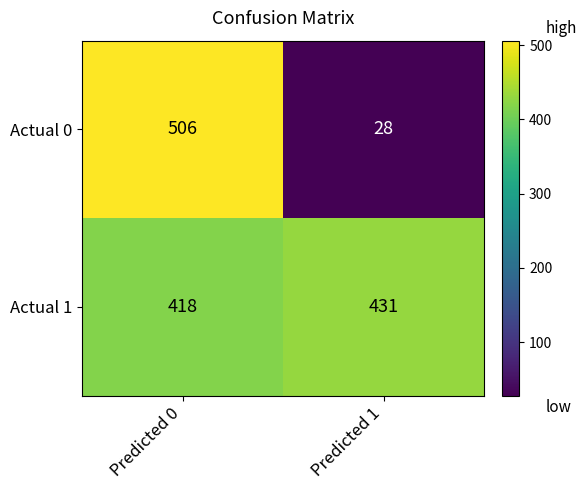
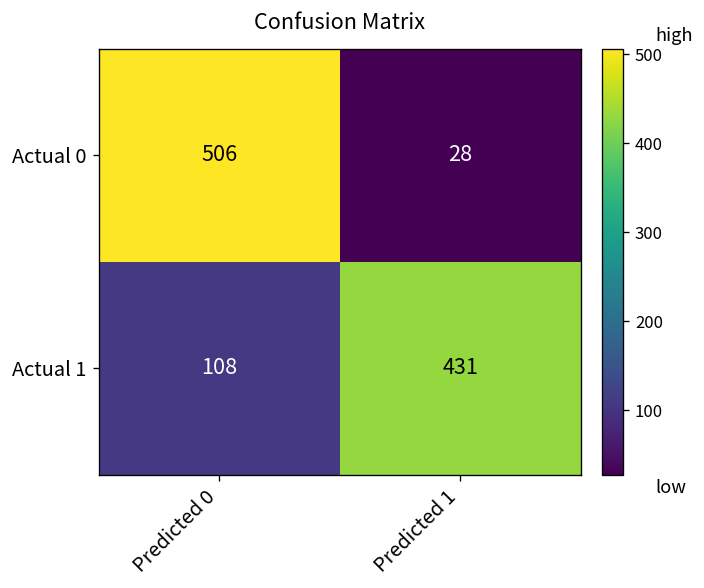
  {
    "Actual 0": {
      "Predicted 0": 506,
      "Predicted 1": 28
    },
    "Actual 1": {
-     "Predicted 0": 418,
+     "Predicted 0": 108,
      "Predicted 1": 431
    }
  }
